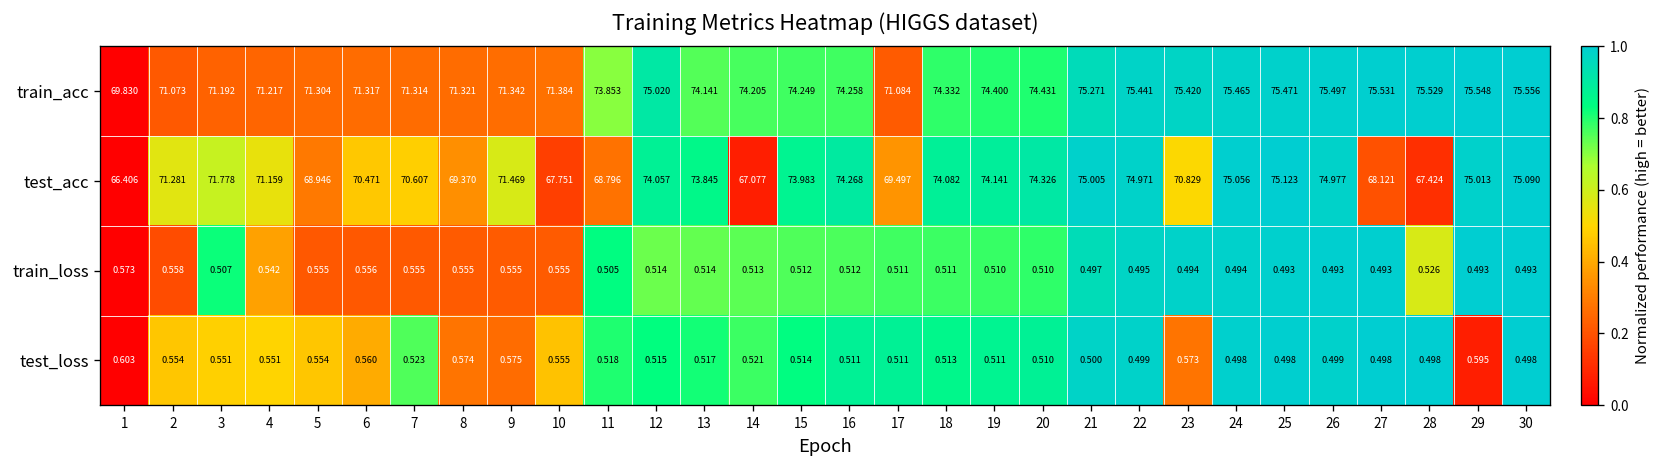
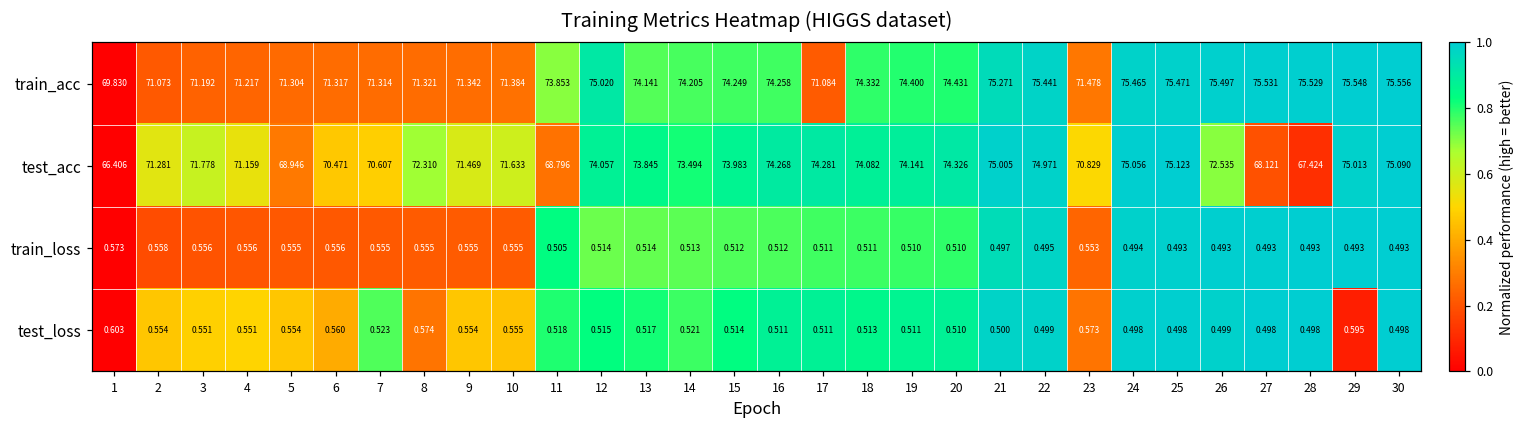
  {
    "train_acc": {
      "1": 69.830,
      "2": 71.073,
      "3": 71.192,
      "4": 71.217,
      "5": 71.304,
      "6": 71.317,
      "7": 71.314,
      "8": 71.321,
      "9": 71.342,
      "10": 71.384,
      "11": 73.853,
      "12": 75.020,
      "13": 74.141,
      "14": 74.205,
      "15": 74.249,
      "16": 74.258,
      "17": 71.084,
      "18": 74.332,
      "19": 74.400,
      "20": 74.431,
      "21": 75.271,
      "22": 75.441,
-     "23": 75.420,
+     "23": 71.478,
      "24": 75.465,
      "25": 75.471,
      "26": 75.497,
      "27": 75.531,
      "28": 75.529,
      "29": 75.548,
      "30": 75.556
    },
    "test_acc": {
      "1": 66.406,
      "2": 71.281,
      "3": 71.778,
      "4": 71.159,
      "5": 68.946,
      "6": 70.471,
      "7": 70.607,
-     "8": 69.370,
+     "8": 72.310,
      "9": 71.469,
-     "10": 67.751,
+     "10": 71.633,
      "11": 68.796,
      "12": 74.057,
      "13": 73.845,
-     "14": 67.077,
+     "14": 73.494,
      "15": 73.983,
      "16": 74.268,
-     "17": 69.497,
+     "17": 74.281,
      "18": 74.082,
      "19": 74.141,
      "20": 74.326,
      "21": 75.005,
      "22": 74.971,
      "23": 70.829,
      "24": 75.056,
      "25": 75.123,
-     "26": 74.977,
+     "26": 72.535,
      "27": 68.121,
      "28": 67.424,
      "29": 75.013,
      "30": 75.090
    },
    "train_loss": {
      "1": 0.573,
      "2": 0.558,
-     "3": 0.507,
-     "4": 0.542,
+     "3": 0.556,
+     "4": 0.556,
      "5": 0.555,
      "6": 0.556,
      "7": 0.555,
      "8": 0.555,
      "9": 0.555,
      "10": 0.555,
      "11": 0.505,
      "12": 0.514,
      "13": 0.514,
      "14": 0.513,
      "15": 0.512,
      "16": 0.512,
      "17": 0.511,
      "18": 0.511,
      "19": 0.510,
      "20": 0.510,
      "21": 0.497,
      "22": 0.495,
-     "23": 0.494,
+     "23": 0.553,
      "24": 0.494,
      "25": 0.493,
      "26": 0.493,
      "27": 0.493,
-     "28": 0.526,
+     "28": 0.493,
      "29": 0.493,
      "30": 0.493
    },
    "test_loss": {
      "1": 0.603,
      "2": 0.554,
      "3": 0.551,
      "4": 0.551,
      "5": 0.554,
      "6": 0.560,
      "7": 0.523,
      "8": 0.574,
-     "9": 0.575,
+     "9": 0.554,
      "10": 0.555,
      "11": 0.518,
      "12": 0.515,
      "13": 0.517,
      "14": 0.521,
      "15": 0.514,
      "16": 0.511,
      "17": 0.511,
      "18": 0.513,
      "19": 0.511,
      "20": 0.510,
      "21": 0.500,
      "22": 0.499,
      "23": 0.573,
      "24": 0.498,
      "25": 0.498,
      "26": 0.499,
      "27": 0.498,
      "28": 0.498,
      "29": 0.595,
      "30": 0.498
    }
  }
